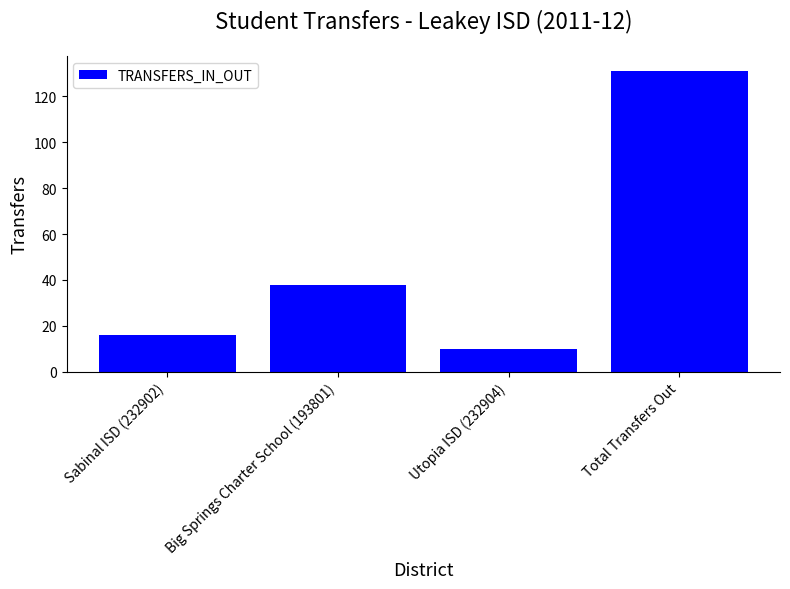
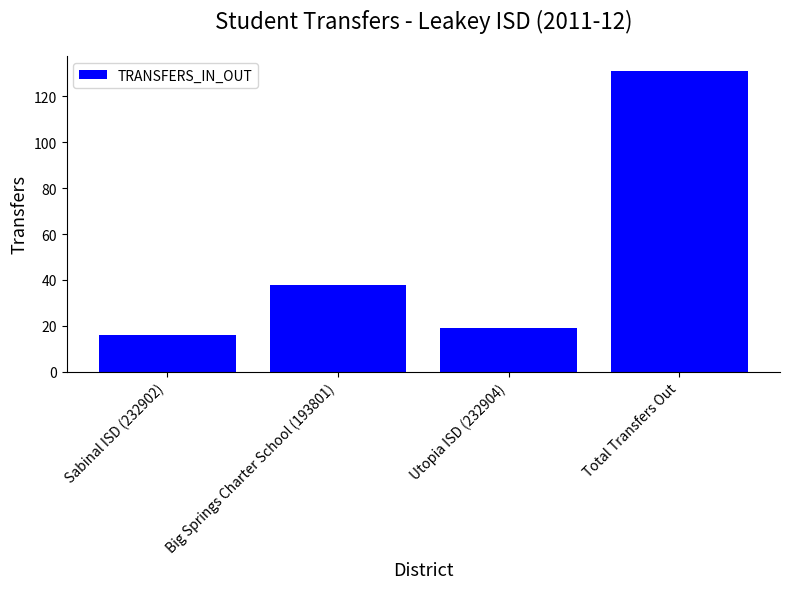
  {
    "Sabinal ISD (232902)": 16,
    "Big Springs Charter School (193801)": 38,
-   "Utopia ISD (232904)": 10,
+   "Utopia ISD (232904)": 19,
    "Total Transfers Out": 131
  }
